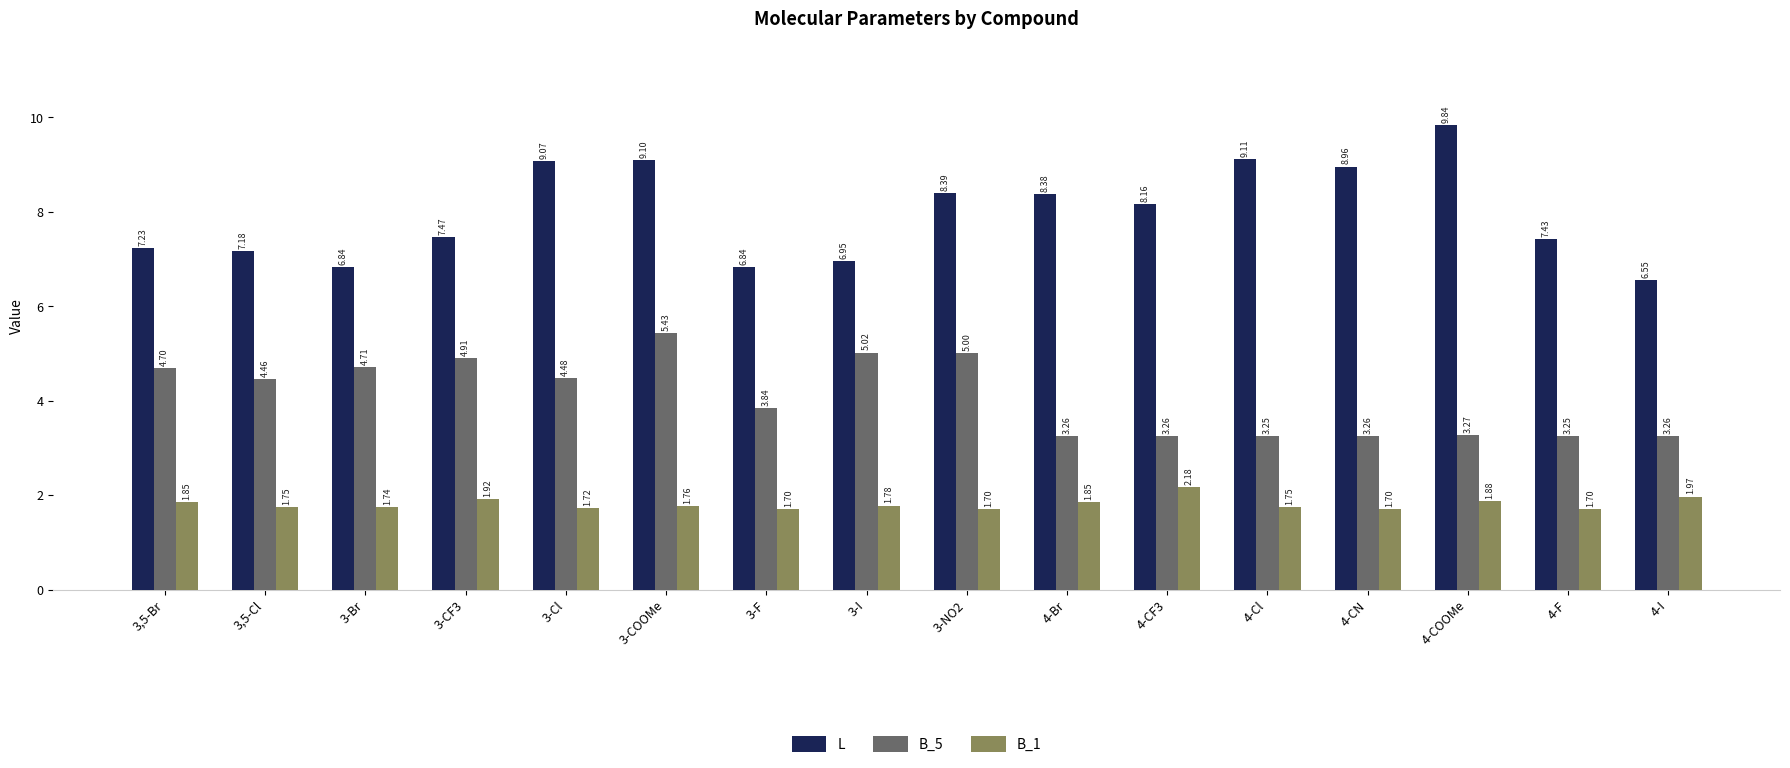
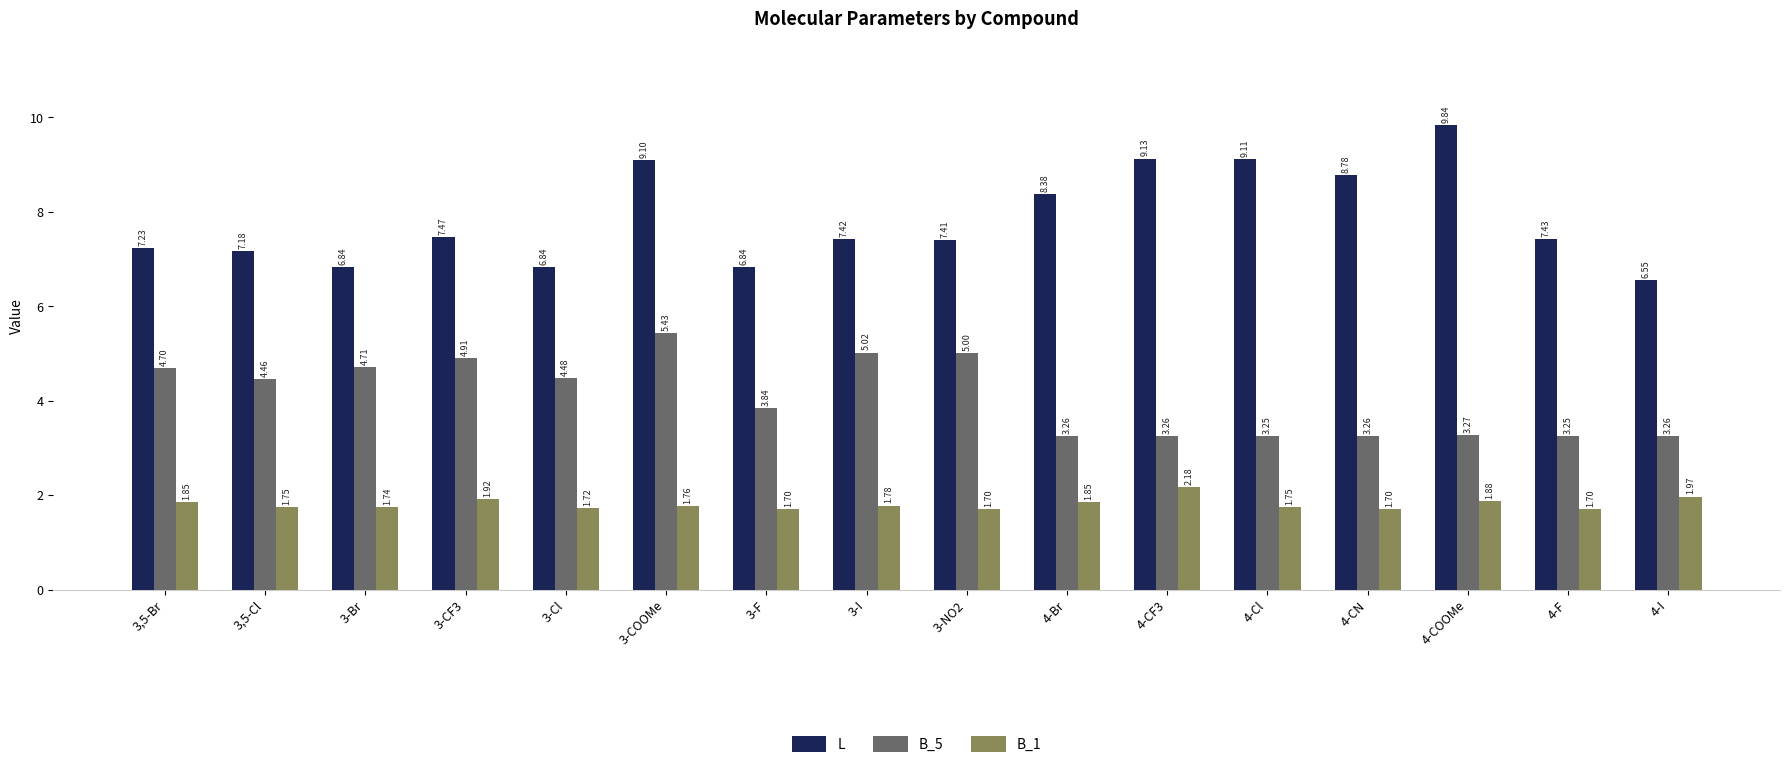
  {
    "L": {
      "3,5-Br": 7.23,
      "3,5-Cl": 7.18,
      "3-Br": 6.84,
      "3-CF3": 7.47,
-     "3-Cl": 9.07,
+     "3-Cl": 6.84,
      "3-COOMe": 9.10,
      "3-F": 6.84,
-     "3-I": 6.95,
-     "3-NO2": 8.39,
+     "3-I": 7.42,
+     "3-NO2": 7.41,
      "4-Br": 8.38,
-     "4-CF3": 8.16,
+     "4-CF3": 9.13,
      "4-Cl": 9.11,
-     "4-CN": 8.96,
+     "4-CN": 8.78,
      "4-COOMe": 9.84,
      "4-F": 7.43,
      "4-I": 6.55
    }
  }
